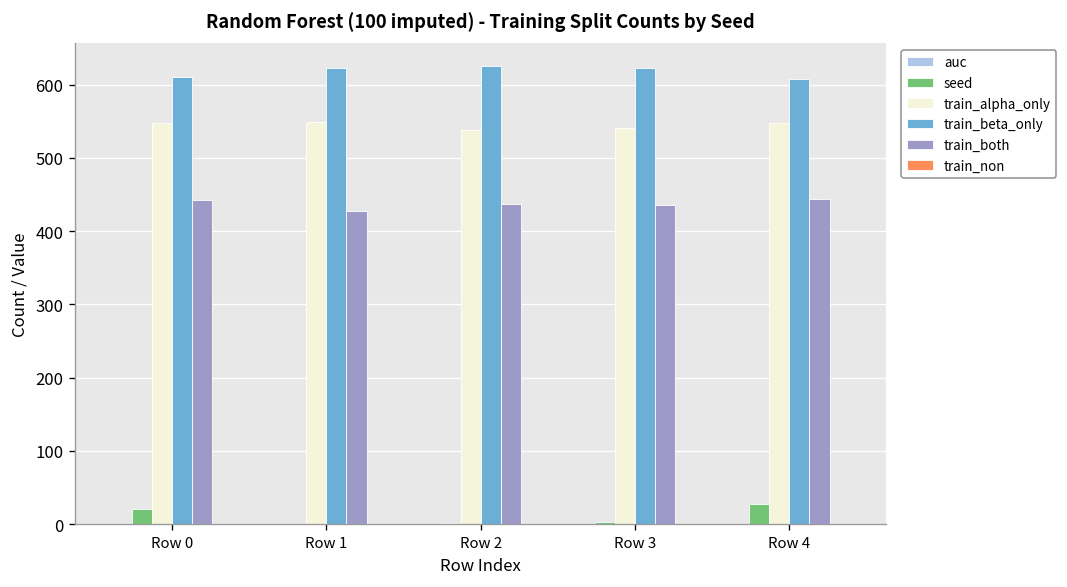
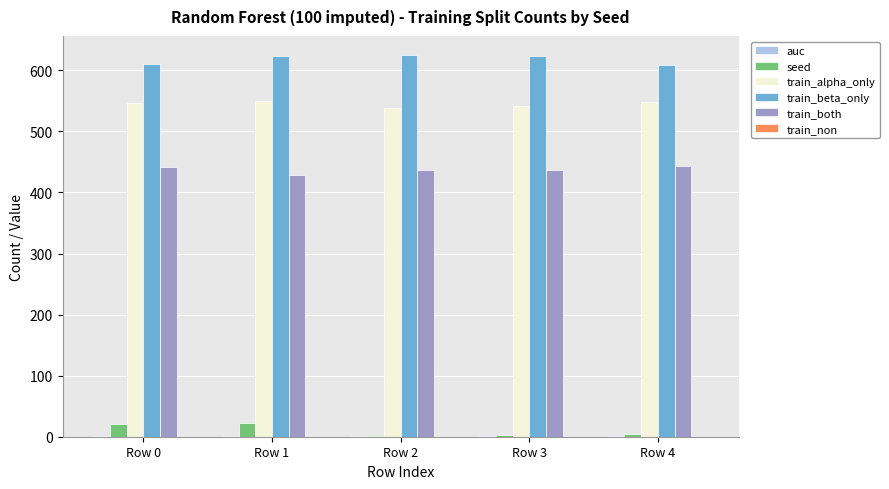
  {
    "seed": {
      "Row 0": 20,
-     "Row 1": 0,
-     "Row 4": 30
+     "Row 1": 20,
+     "Row 4": 0
    },
    "train_alpha_only": {
      "Row 0": 550,
      "Row 1": 550,
      "Row 2": 540,
      "Row 3": 540,
      "Row 4": 550
    },
    "train_non": {
      "Row 0": 0,
      "Row 1": 0,
      "Row 2": 0,
      "Row 3": 0,
      "Row 4": 0
    }
  }
